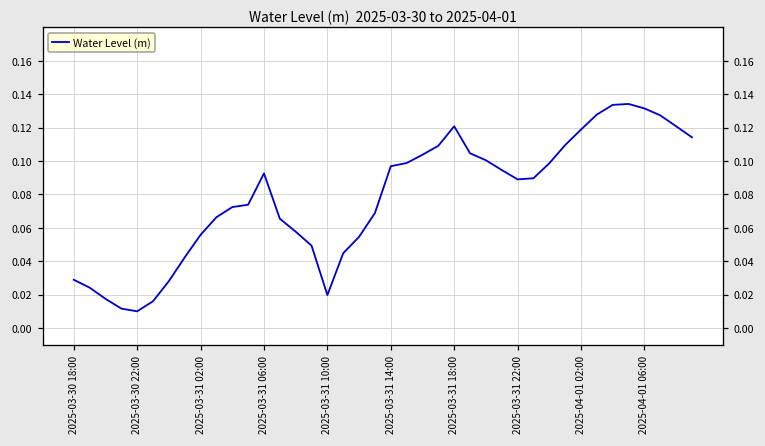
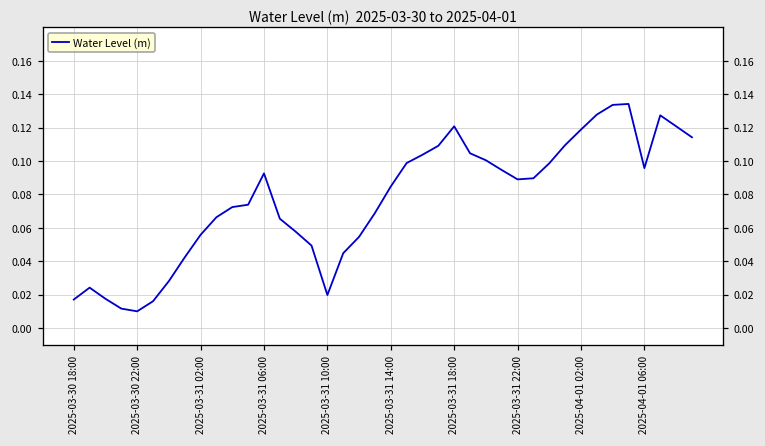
  {
-   "2025-03-30 18:00": 0.029,
+   "2025-03-30 18:00": 0.017,
    "2025-03-30 22:00": 0.010,
    "2025-03-31 02:00": 0.056,
    "2025-03-31 06:00": 0.093,
    "2025-03-31 10:00": 0.020,
-   "2025-03-31 14:00": 0.097,
+   "2025-03-31 14:00": 0.085,
    "2025-03-31 18:00": 0.121,
    "2025-03-31 22:00": 0.089,
    "2025-04-01 02:00": 0.119,
-   "2025-04-01 06:00": 0.132
+   "2025-04-01 06:00": 0.096
  }
